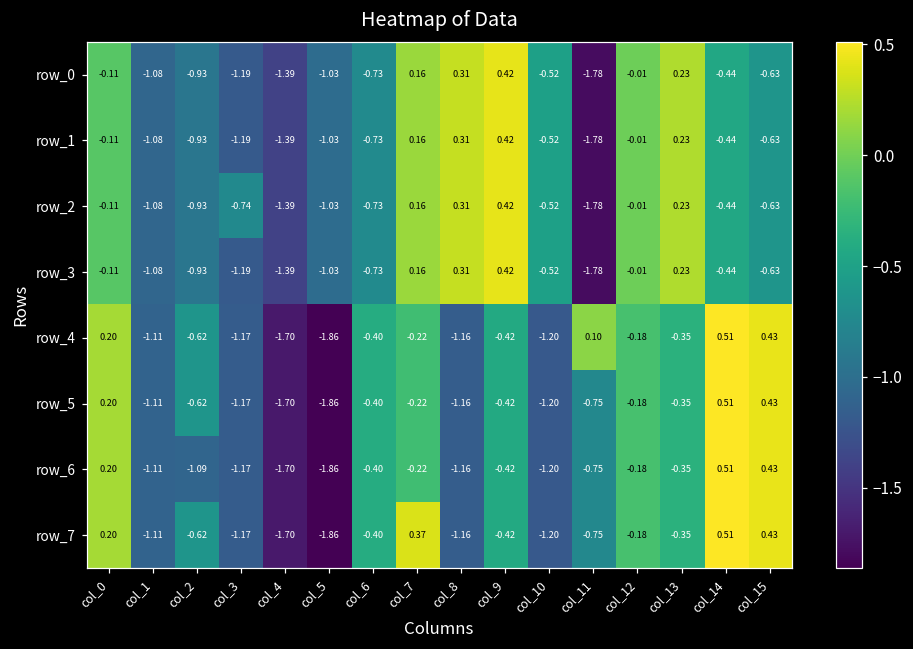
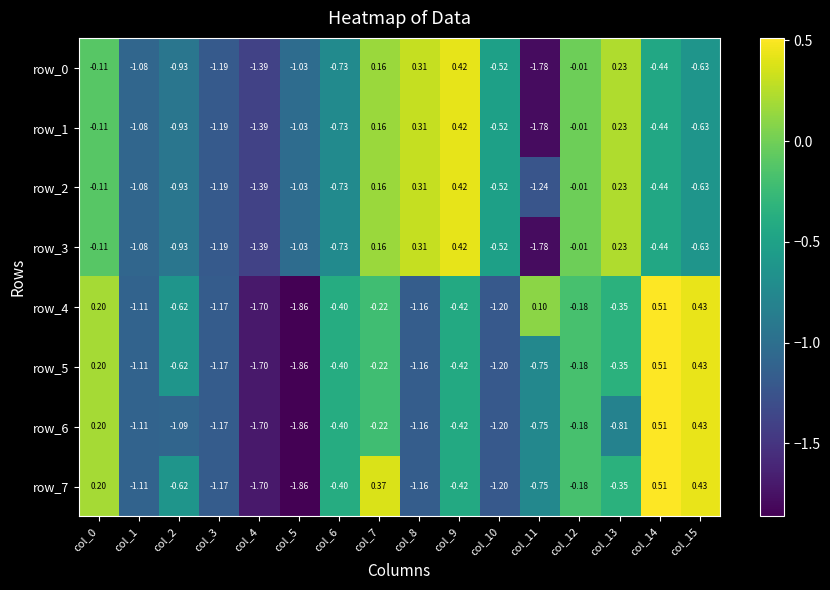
  {
    "row_0": {
      "col_0": -0.11,
      "col_1": -1.08,
      "col_2": -0.93,
      "col_3": -1.19,
      "col_4": -1.39,
      "col_5": -1.03,
      "col_6": -0.73,
      "col_7": 0.16,
      "col_8": 0.31,
      "col_9": 0.42,
      "col_10": -0.52,
      "col_11": -1.78,
      "col_12": -0.01,
      "col_13": 0.23,
      "col_14": -0.44,
      "col_15": -0.63
    },
    "row_1": {
      "col_0": -0.11,
      "col_1": -1.08,
      "col_2": -0.93,
      "col_3": -1.19,
      "col_4": -1.39,
      "col_5": -1.03,
      "col_6": -0.73,
      "col_7": 0.16,
      "col_8": 0.31,
      "col_9": 0.42,
      "col_10": -0.52,
      "col_11": -1.78,
      "col_12": -0.01,
      "col_13": 0.23,
      "col_14": -0.44,
      "col_15": -0.63
    },
    "row_2": {
      "col_0": -0.11,
      "col_1": -1.08,
      "col_2": -0.93,
-     "col_3": -0.74,
+     "col_3": -1.19,
      "col_4": -1.39,
      "col_5": -1.03,
      "col_6": -0.73,
      "col_7": 0.16,
      "col_8": 0.31,
      "col_9": 0.42,
      "col_10": -0.52,
-     "col_11": -1.78,
+     "col_11": -1.24,
      "col_12": -0.01,
      "col_13": 0.23,
      "col_14": -0.44,
      "col_15": -0.63
    },
    "row_3": {
      "col_0": -0.11,
      "col_1": -1.08,
      "col_2": -0.93,
      "col_3": -1.19,
      "col_4": -1.39,
      "col_5": -1.03,
      "col_6": -0.73,
      "col_7": 0.16,
      "col_8": 0.31,
      "col_9": 0.42,
      "col_10": -0.52,
      "col_11": -1.78,
      "col_12": -0.01,
      "col_13": 0.23,
      "col_14": -0.44,
      "col_15": -0.63
    },
    "row_4": {
      "col_0": 0.20,
      "col_1": -1.11,
      "col_2": -0.62,
      "col_3": -1.17,
      "col_4": -1.70,
      "col_5": -1.86,
      "col_6": -0.40,
      "col_7": -0.22,
      "col_8": -1.16,
      "col_9": -0.42,
      "col_10": -1.20,
      "col_11": 0.10,
      "col_12": -0.18,
      "col_13": -0.35,
      "col_14": 0.51,
      "col_15": 0.43
    },
    "row_5": {
      "col_0": 0.20,
      "col_1": -1.11,
      "col_2": -0.62,
      "col_3": -1.17,
      "col_4": -1.70,
      "col_5": -1.86,
      "col_6": -0.40,
      "col_7": -0.22,
      "col_8": -1.16,
      "col_9": -0.42,
      "col_10": -1.20,
      "col_11": -0.75,
      "col_12": -0.18,
      "col_13": -0.35,
      "col_14": 0.51,
      "col_15": 0.43
    },
    "row_6": {
      "col_0": 0.20,
      "col_1": -1.11,
      "col_2": -1.09,
      "col_3": -1.17,
      "col_4": -1.70,
      "col_5": -1.86,
      "col_6": -0.40,
      "col_7": -0.22,
      "col_8": -1.16,
      "col_9": -0.42,
      "col_10": -1.20,
      "col_11": -0.75,
      "col_12": -0.18,
-     "col_13": -0.35,
+     "col_13": -0.81,
      "col_14": 0.51,
      "col_15": 0.43
    },
    "row_7": {
      "col_0": 0.20,
      "col_1": -1.11,
      "col_2": -0.62,
      "col_3": -1.17,
      "col_4": -1.70,
      "col_5": -1.86,
      "col_6": -0.40,
      "col_7": 0.37,
      "col_8": -1.16,
      "col_9": -0.42,
      "col_10": -1.20,
      "col_11": -0.75,
      "col_12": -0.18,
      "col_13": -0.35,
      "col_14": 0.51,
      "col_15": 0.43
    }
  }
